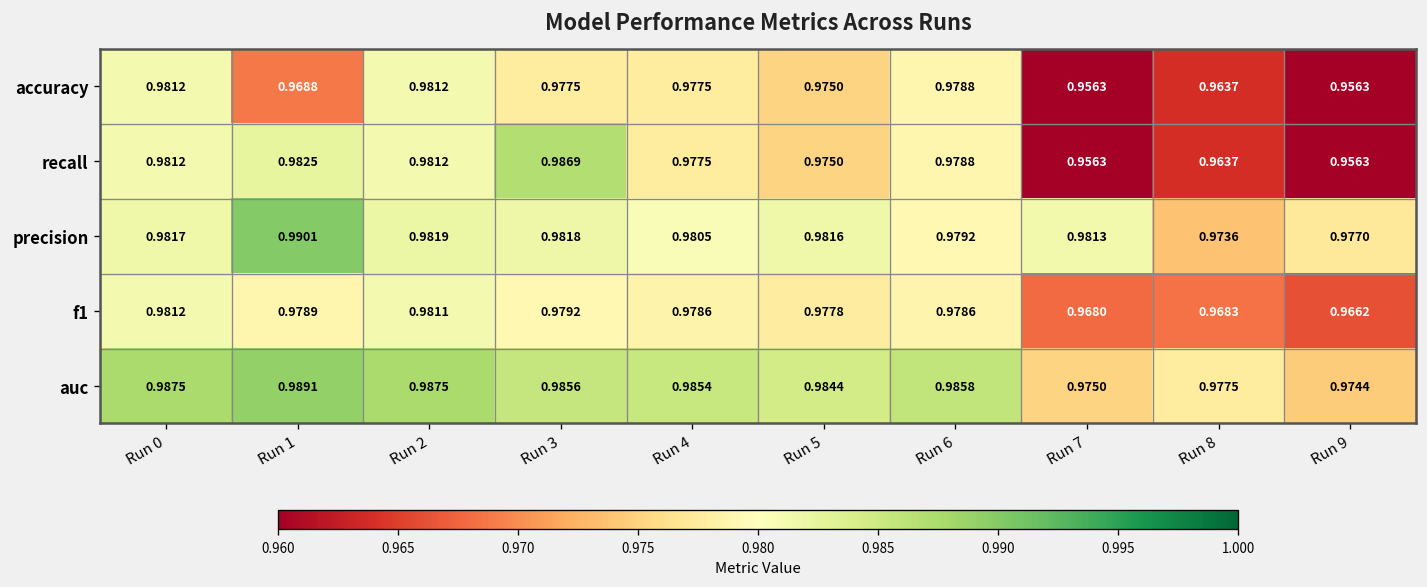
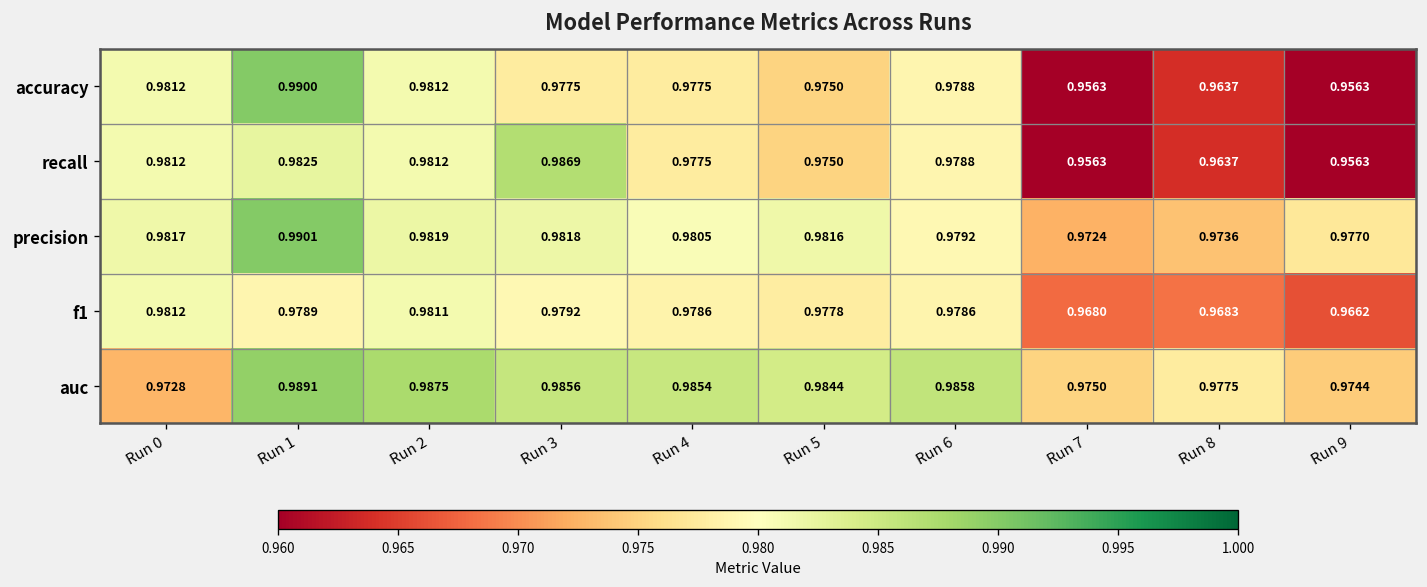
  {
    "accuracy": {
      "Run 0": 0.9812,
-     "Run 1": 0.9688,
+     "Run 1": 0.9900,
      "Run 2": 0.9812,
      "Run 3": 0.9775,
      "Run 4": 0.9775,
      "Run 5": 0.9750,
      "Run 6": 0.9788,
      "Run 7": 0.9563,
      "Run 8": 0.9637,
      "Run 9": 0.9563
    },
    "recall": {
      "Run 0": 0.9812,
      "Run 1": 0.9825,
      "Run 2": 0.9812,
      "Run 3": 0.9869,
      "Run 4": 0.9775,
      "Run 5": 0.9750,
      "Run 6": 0.9788,
      "Run 7": 0.9563,
      "Run 8": 0.9637,
      "Run 9": 0.9563
    },
    "precision": {
      "Run 0": 0.9817,
      "Run 1": 0.9901,
      "Run 2": 0.9819,
      "Run 3": 0.9818,
      "Run 4": 0.9805,
      "Run 5": 0.9816,
      "Run 6": 0.9792,
-     "Run 7": 0.9813,
+     "Run 7": 0.9724,
      "Run 8": 0.9736,
      "Run 9": 0.9770
    },
    "f1": {
      "Run 0": 0.9812,
      "Run 1": 0.9789,
      "Run 2": 0.9811,
      "Run 3": 0.9792,
      "Run 4": 0.9786,
      "Run 5": 0.9778,
      "Run 6": 0.9786,
      "Run 7": 0.9680,
      "Run 8": 0.9683,
      "Run 9": 0.9662
    },
    "auc": {
-     "Run 0": 0.9875,
+     "Run 0": 0.9728,
      "Run 1": 0.9891,
      "Run 2": 0.9875,
      "Run 3": 0.9856,
      "Run 4": 0.9854,
      "Run 5": 0.9844,
      "Run 6": 0.9858,
      "Run 7": 0.9750,
      "Run 8": 0.9775,
      "Run 9": 0.9744
    }
  }
